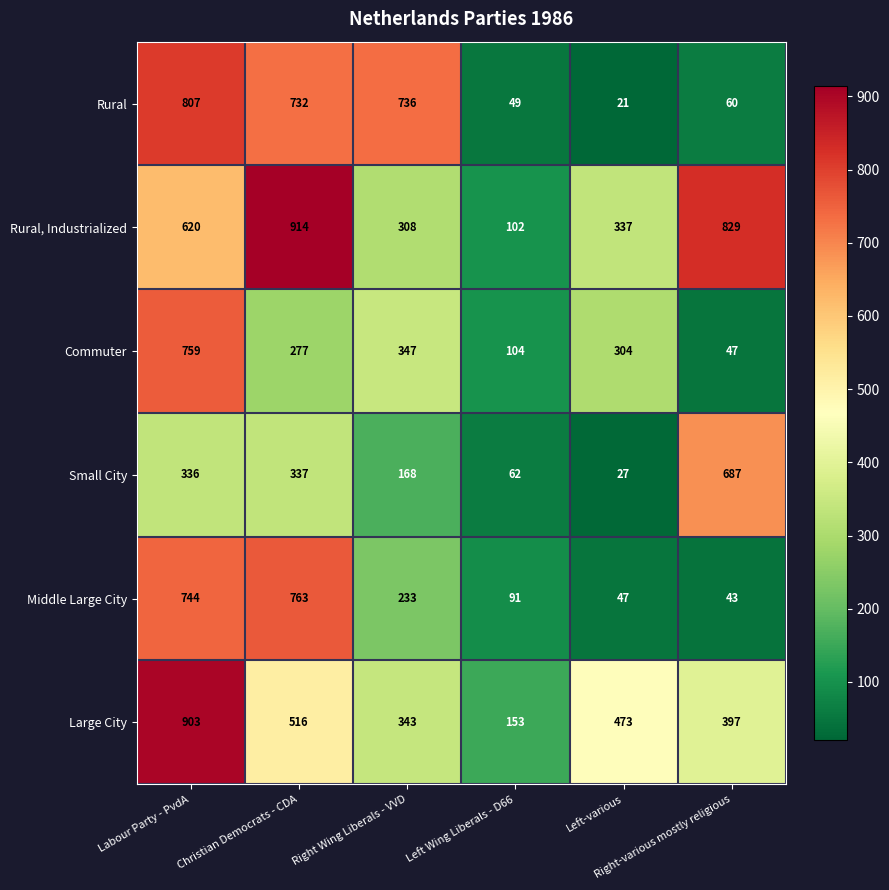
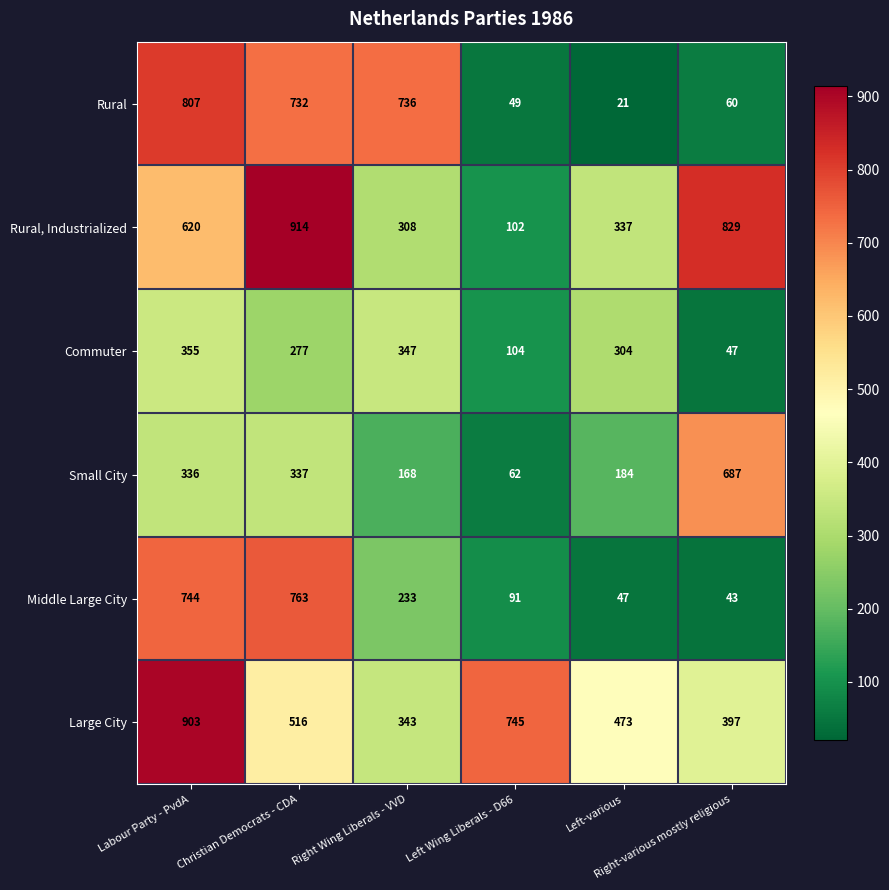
  {
    "Rural": {
      "Labour Party - PvdA": 807,
      "Christian Democrats - CDA": 732,
      "Right Wing Liberals - VVD": 736,
      "Left Wing Liberals - D66": 49,
      "Left-various": 21,
      "Right-various mostly religious": 60
    },
    "Rural, Industrialized": {
      "Labour Party - PvdA": 620,
      "Christian Democrats - CDA": 914,
      "Right Wing Liberals - VVD": 308,
      "Left Wing Liberals - D66": 102,
      "Left-various": 337,
      "Right-various mostly religious": 829
    },
    "Commuter": {
-     "Labour Party - PvdA": 759,
+     "Labour Party - PvdA": 355,
      "Christian Democrats - CDA": 277,
      "Right Wing Liberals - VVD": 347,
      "Left Wing Liberals - D66": 104,
      "Left-various": 304,
      "Right-various mostly religious": 47
    },
    "Small City": {
      "Labour Party - PvdA": 336,
      "Christian Democrats - CDA": 337,
      "Right Wing Liberals - VVD": 168,
      "Left Wing Liberals - D66": 62,
-     "Left-various": 27,
+     "Left-various": 184,
      "Right-various mostly religious": 687
    },
    "Middle Large City": {
      "Labour Party - PvdA": 744,
      "Christian Democrats - CDA": 763,
      "Right Wing Liberals - VVD": 233,
      "Left Wing Liberals - D66": 91,
      "Left-various": 47,
      "Right-various mostly religious": 43
    },
    "Large City": {
      "Labour Party - PvdA": 903,
      "Christian Democrats - CDA": 516,
      "Right Wing Liberals - VVD": 343,
-     "Left Wing Liberals - D66": 153,
+     "Left Wing Liberals - D66": 745,
      "Left-various": 473,
      "Right-various mostly religious": 397
    }
  }
